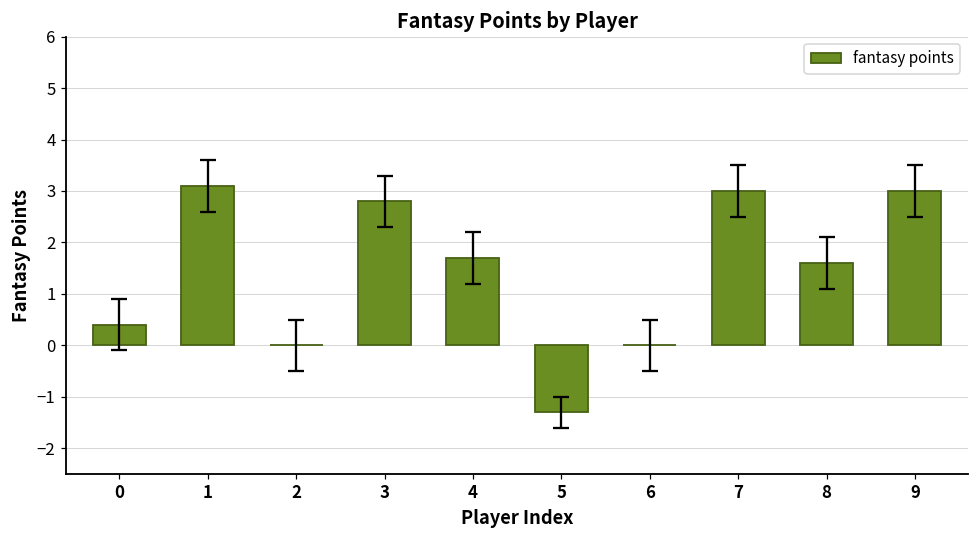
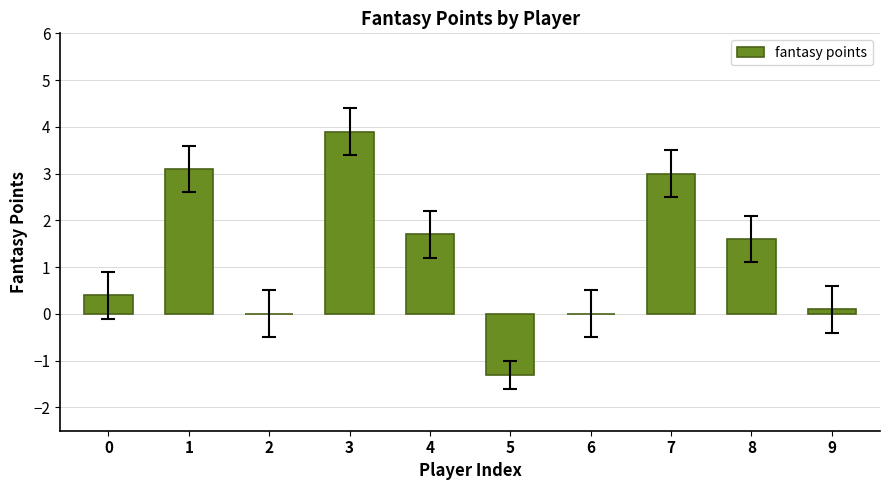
  {
    "fantasy points": {
      "0": 0.4,
      "1": 3.1,
      "2": 0.0,
-     "3": 2.8,
+     "3": 3.9,
      "4": 1.7,
      "5": -1.3,
      "6": 0.0,
      "7": 3.0,
      "8": 1.6,
-     "9": 3.0
+     "9": 0.1
    }
  }
